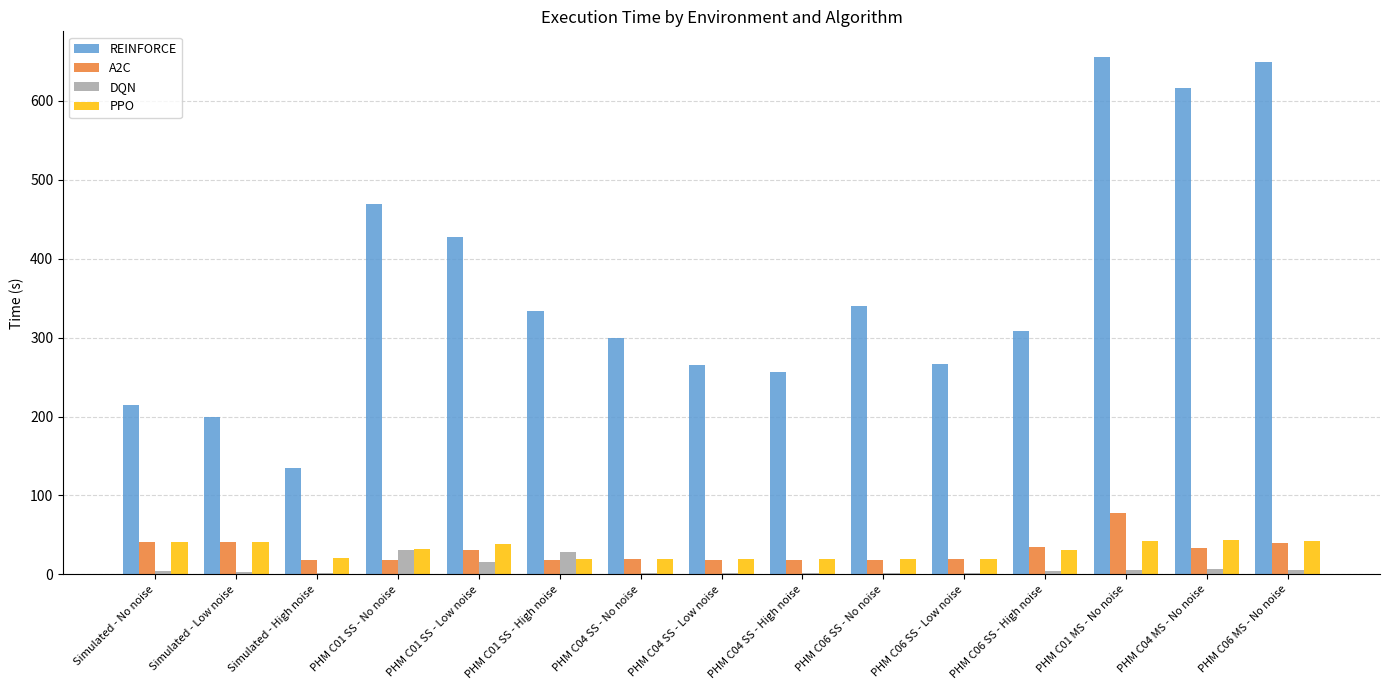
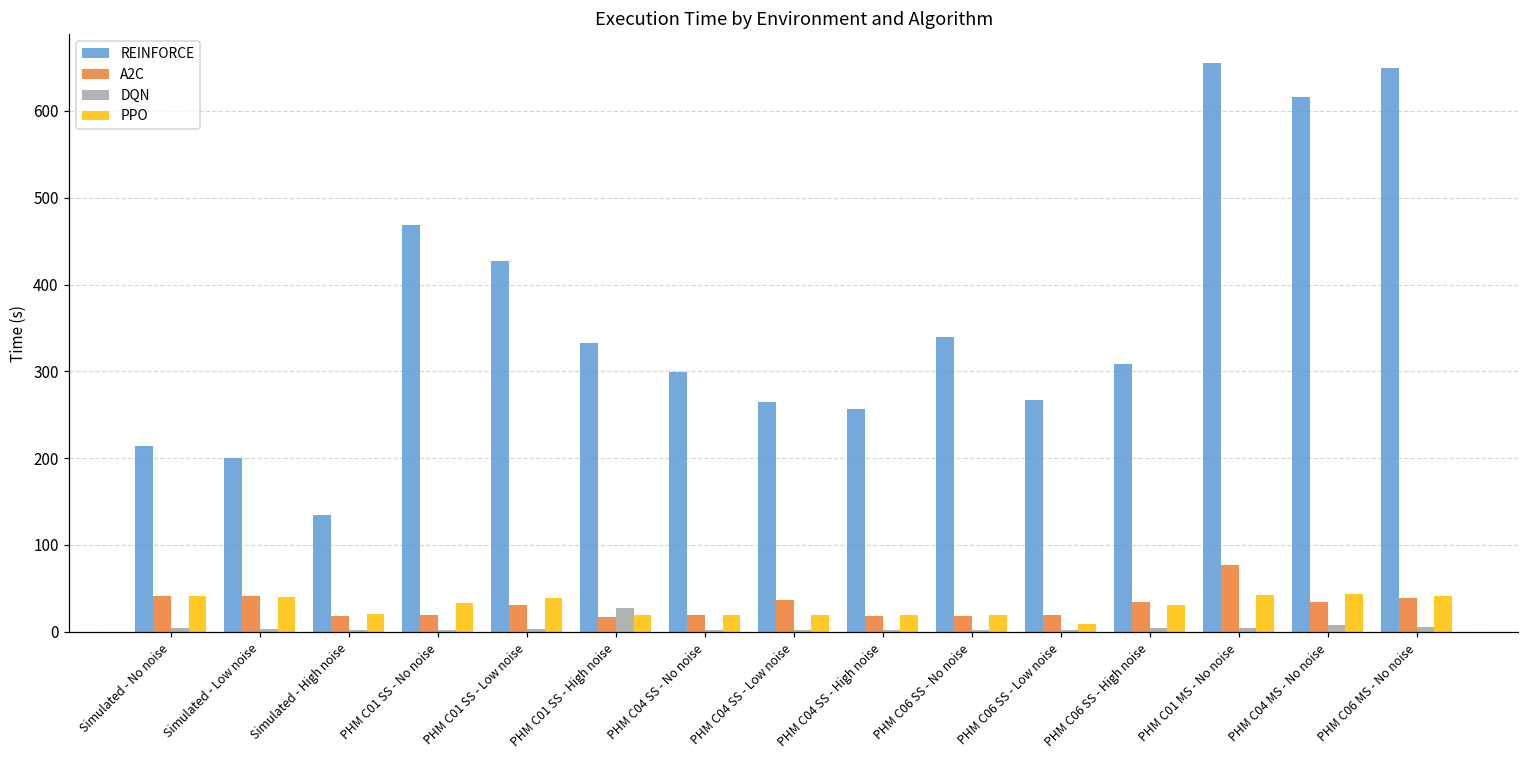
  {
    "REINFORCE": {
      "Simulated - No noise": 210,
      "Simulated - Low noise": 200,
      "Simulated - High noise": 130,
      "PHM C01 SS - No noise": 470,
      "PHM C01 SS - Low noise": 430,
      "PHM C01 SS - High noise": 330,
      "PHM C04 SS - No noise": 300,
      "PHM C04 SS - Low noise": 260,
      "PHM C04 SS - High noise": 260,
      "PHM C06 SS - No noise": 340,
      "PHM C06 SS - Low noise": 270,
      "PHM C06 SS - High noise": 310,
      "PHM C01 MS - No noise": 660,
      "PHM C04 MS - No noise": 620,
      "PHM C06 MS - No noise": 650
    },
    "A2C": {
      "Simulated - No noise": 40,
      "Simulated - Low noise": 40,
      "Simulated - High noise": 20,
      "PHM C01 SS - No noise": 20,
      "PHM C01 SS - Low noise": 30,
      "PHM C01 SS - High noise": 20,
      "PHM C04 SS - No noise": 20,
-     "PHM C04 SS - Low noise": 20,
+     "PHM C04 SS - Low noise": 40,
      "PHM C04 SS - High noise": 20,
      "PHM C06 SS - No noise": 20,
      "PHM C06 SS - Low noise": 20,
      "PHM C06 SS - High noise": 30,
      "PHM C01 MS - No noise": 80,
      "PHM C04 MS - No noise": 30,
      "PHM C06 MS - No noise": 40
    },
    "DQN": {
      "Simulated - No noise": 0,
      "Simulated - Low noise": 0,
-     "PHM C01 SS - No noise": 30,
-     "PHM C01 SS - Low noise": 20,
+     "PHM C01 SS - No noise": 0,
+     "PHM C01 SS - Low noise": 0,
      "PHM C01 SS - High noise": 30,
      "PHM C06 SS - High noise": 0,
      "PHM C01 MS - No noise": 0,
      "PHM C04 MS - No noise": 10,
      "PHM C06 MS - No noise": 10
    },
    "PPO": {
      "Simulated - No noise": 40,
      "Simulated - Low noise": 40,
      "Simulated - High noise": 20,
      "PHM C01 SS - No noise": 30,
      "PHM C01 SS - Low noise": 40,
      "PHM C01 SS - High noise": 20,
      "PHM C04 SS - No noise": 20,
      "PHM C04 SS - Low noise": 20,
      "PHM C04 SS - High noise": 20,
      "PHM C06 SS - No noise": 20,
-     "PHM C06 SS - Low noise": 20,
+     "PHM C06 SS - Low noise": 10,
      "PHM C06 SS - High noise": 30,
      "PHM C01 MS - No noise": 40,
      "PHM C04 MS - No noise": 40,
      "PHM C06 MS - No noise": 40
    }
  }
